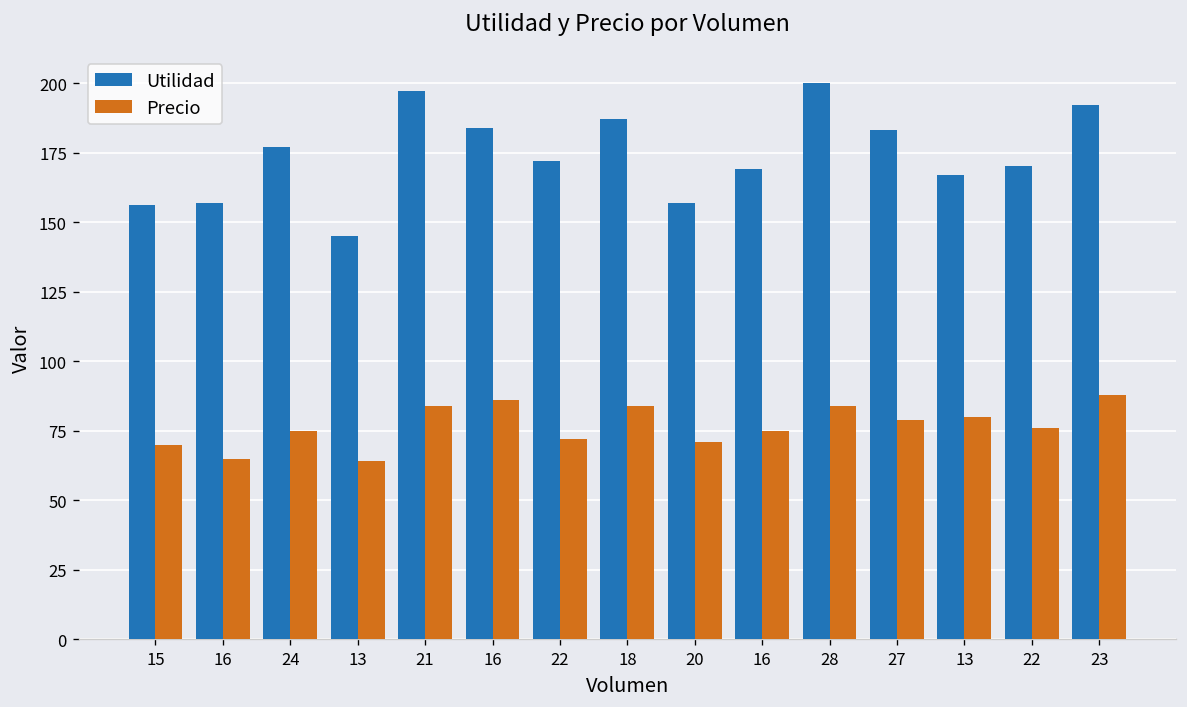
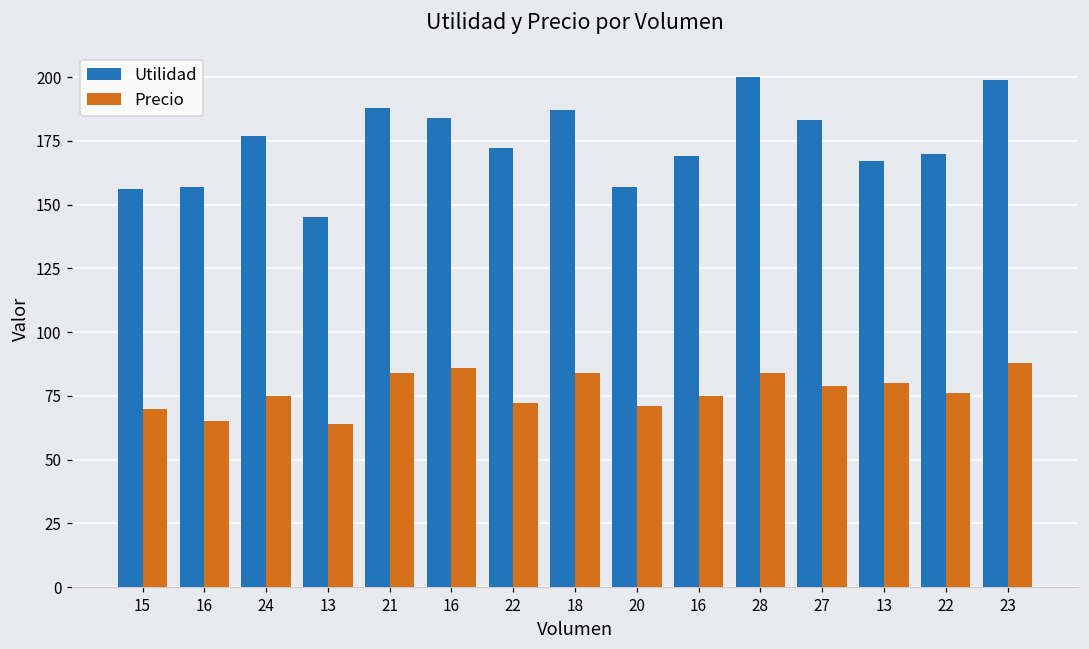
  {
    "Utilidad": {
      "15": 156,
      "24": 177,
-     "21": 197,
+     "21": 188,
      "18": 187,
      "20": 157,
      "28": 200,
      "27": 183,
-     "23": 192
+     "23": 199
    },
    "Precio": {
      "15": 70,
      "24": 75,
      "21": 84,
      "18": 84,
      "20": 71,
      "28": 84,
      "27": 79,
      "23": 88
    }
  }
